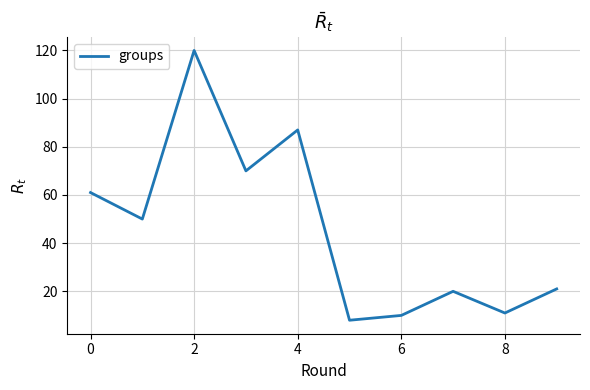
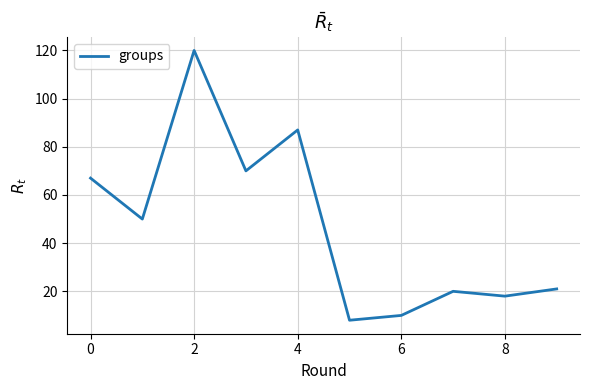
  {
-   "0": 61,
+   "0": 67,
    "2": 120,
    "4": 87,
    "6": 10,
-   "8": 11
+   "8": 18
  }
